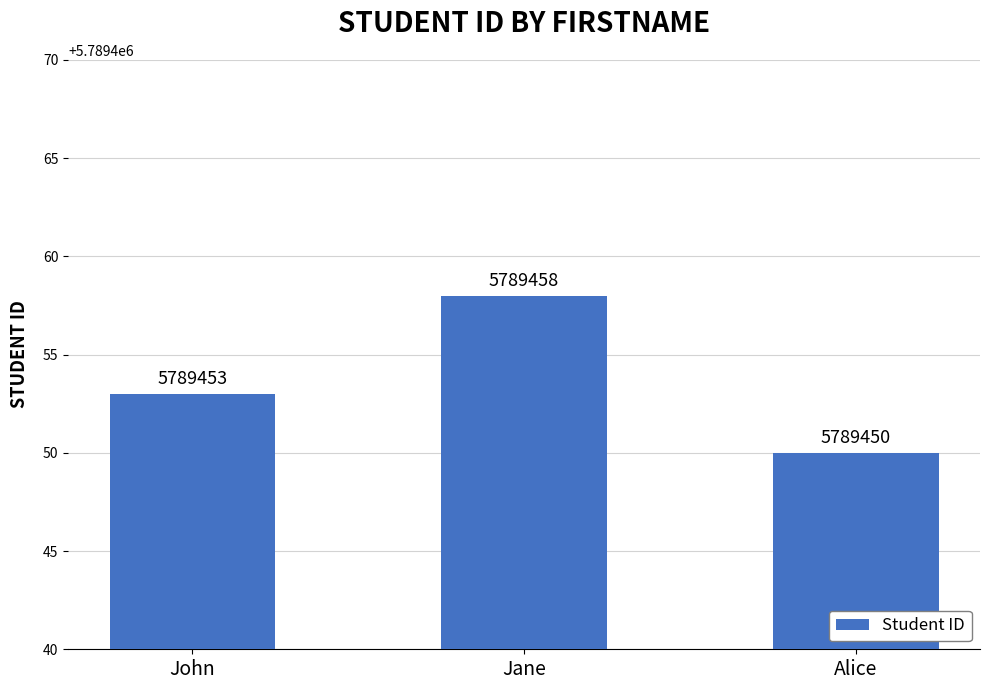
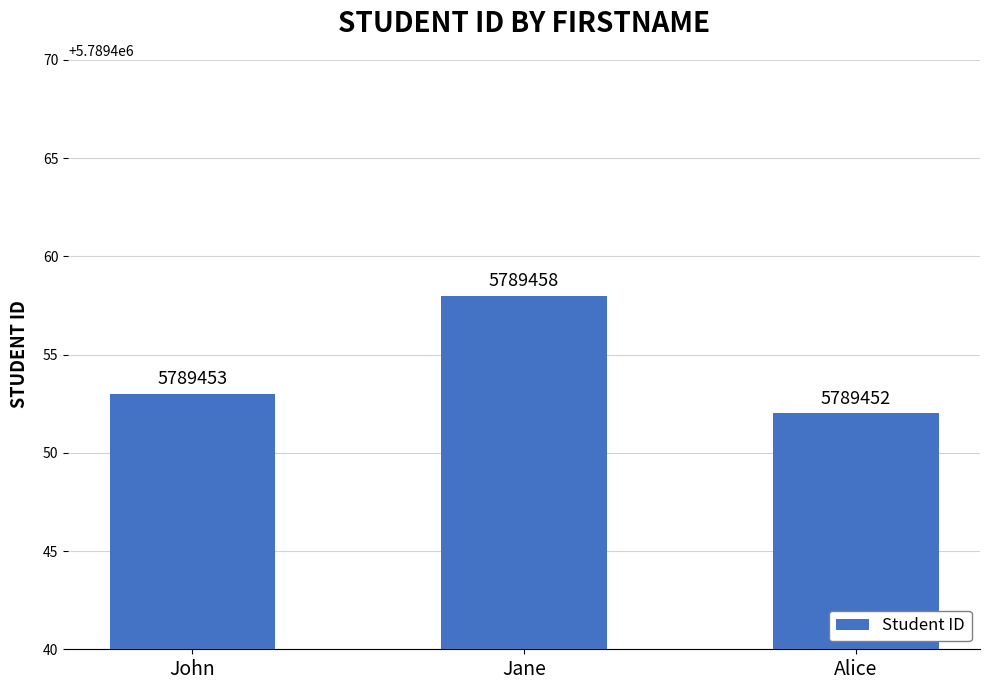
  {
    "John": 5789453,
    "Jane": 5789458,
-   "Alice": 5789450
+   "Alice": 5789452
  }
